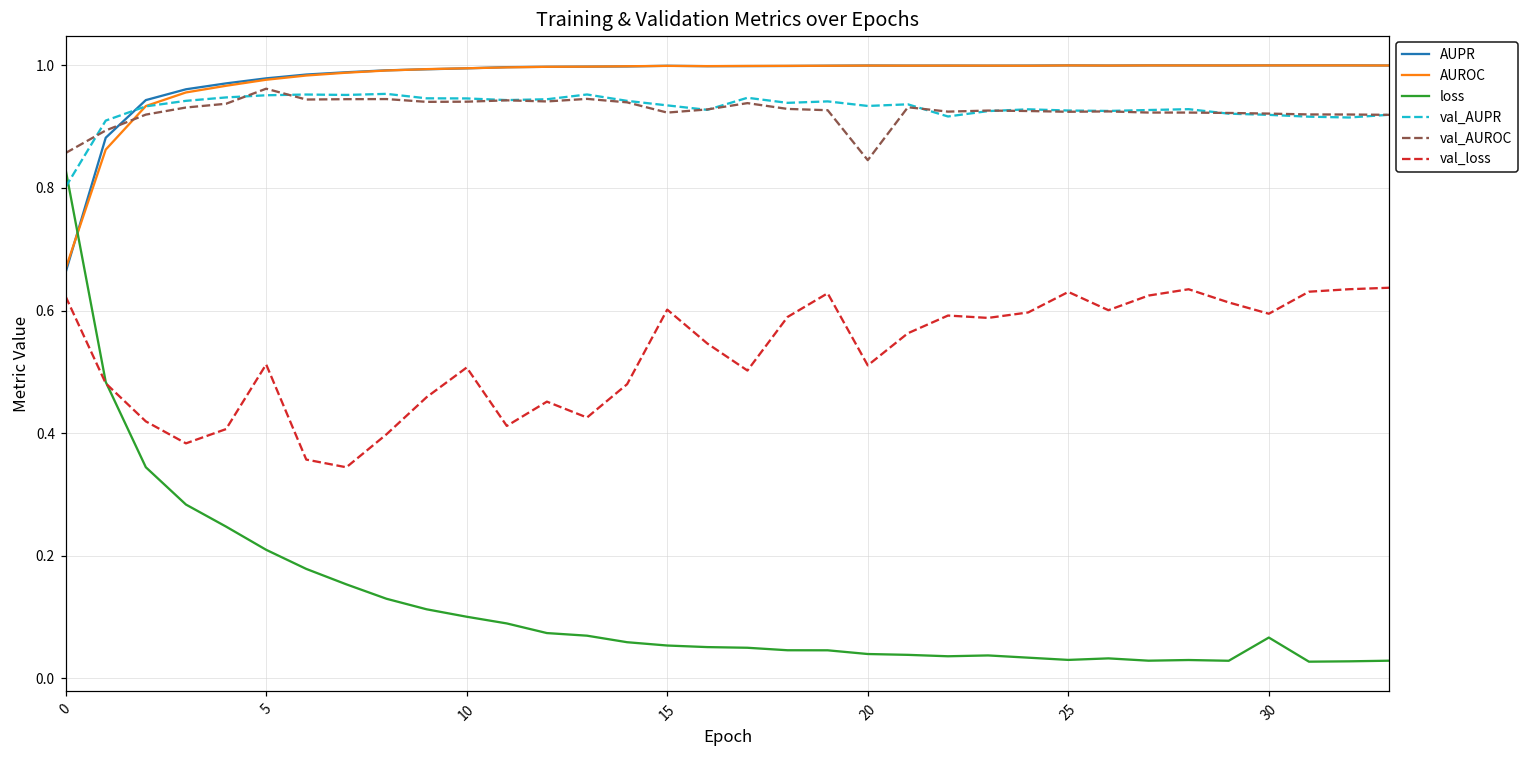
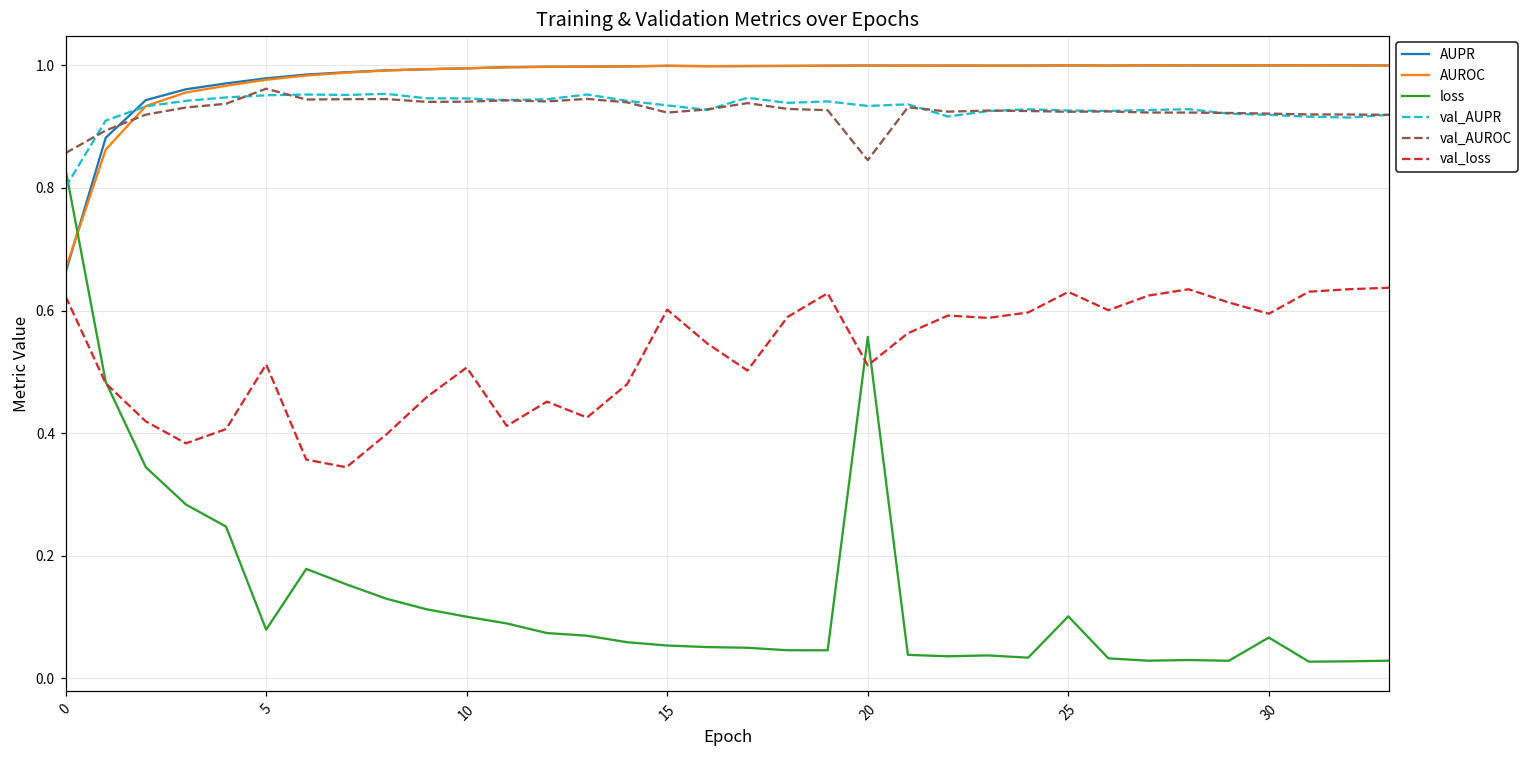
  {
    "AUPR": {
      "0": 0.66
    },
    "AUROC": {
      "0": 0.67
    },
    "loss": {
      "0": 0.83,
-     "5": 0.21,
+     "5": 0.08,
      "10": 0.10,
      "15": 0.05,
-     "20": 0.04,
-     "25": 0.03,
+     "20": 0.56,
+     "25": 0.10,
      "30": 0.07
    },
    "val_AUPR": {
      "0": 0.80,
      "5": 0.95,
      "10": 0.95,
      "15": 0.93,
      "20": 0.93
    },
    "val_AUROC": {
      "0": 0.86,
      "5": 0.96,
      "10": 0.94,
      "15": 0.92,
      "20": 0.85
    },
    "val_loss": {
      "0": 0.62,
      "5": 0.51,
      "10": 0.51,
      "15": 0.60,
      "20": 0.51,
      "25": 0.63,
      "30": 0.59
    }
  }
